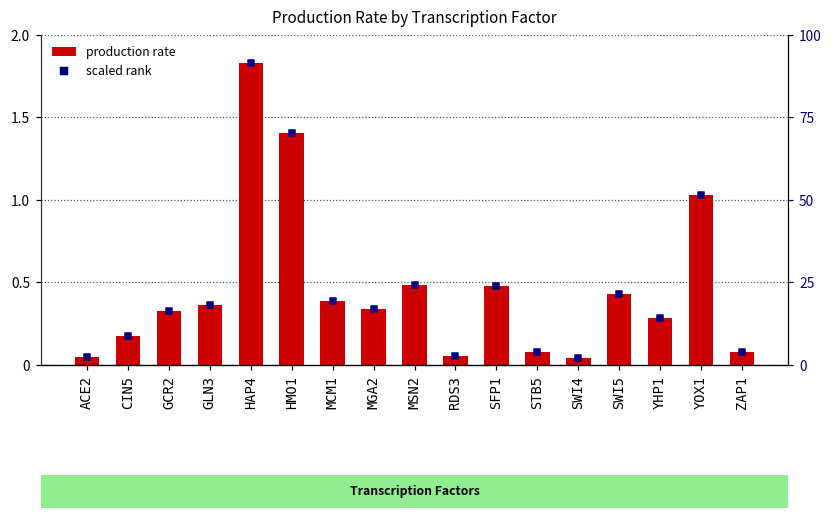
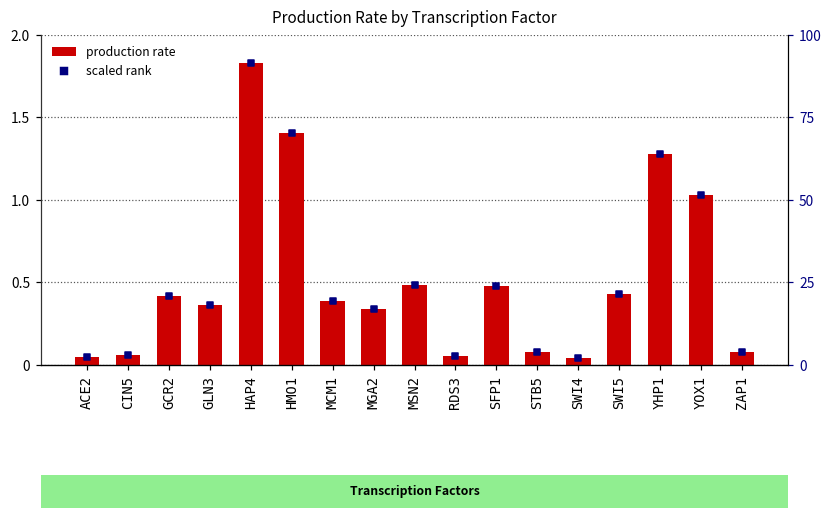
  {
    "ACE2": 0.05,
-   "CIN5": 0.18,
-   "GCR2": 0.33,
+   "CIN5": 0.06,
+   "GCR2": 0.42,
    "GLN3": 0.37,
    "HAP4": 1.83,
    "HMO1": 1.41,
    "MCM1": 0.39,
    "MGA2": 0.34,
    "MSN2": 0.49,
    "RDS3": 0.05,
    "SFP1": 0.48,
    "STB5": 0.08,
    "SWI4": 0.04,
    "SWI5": 0.43,
-   "YHP1": 0.28,
+   "YHP1": 1.28,
    "YOX1": 1.03,
    "ZAP1": 0.08
  }
